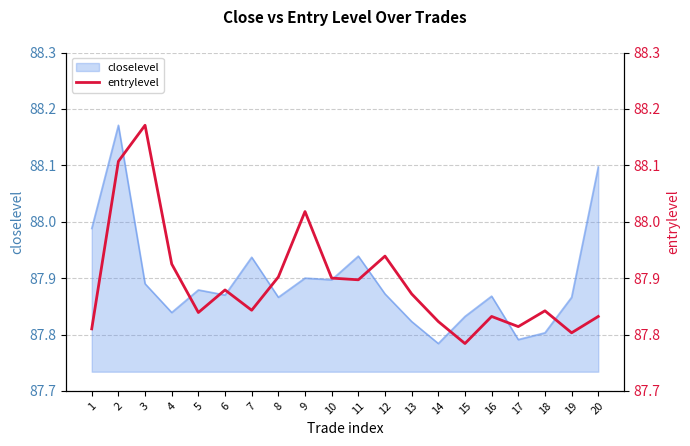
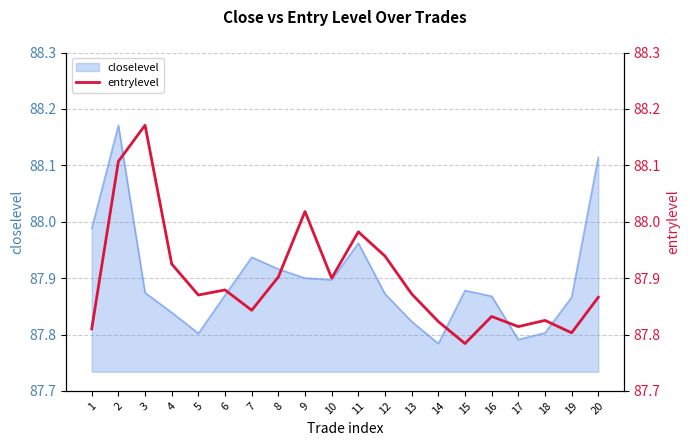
  {
    "closelevel": {
      "1": 87.99,
      "2": 88.17,
-     "3": 87.89,
+     "3": 87.87,
      "4": 87.84,
-     "5": 87.88,
+     "5": 87.80,
      "6": 87.87,
      "7": 87.94,
-     "8": 87.87,
+     "8": 87.92,
      "9": 87.90,
      "10": 87.90,
-     "11": 87.94,
+     "11": 87.96,
      "12": 87.87,
      "13": 87.82,
      "14": 87.78,
-     "15": 87.83,
+     "15": 87.88,
      "16": 87.87,
      "17": 87.79,
      "18": 87.80,
      "19": 87.87,
-     "20": 88.10
+     "20": 88.11
    },
    "entrylevel": {
      "1": 87.81,
      "2": 88.11,
      "3": 88.17,
      "4": 87.93,
-     "5": 87.84,
+     "5": 87.87,
      "6": 87.88,
      "7": 87.84,
      "8": 87.90,
      "9": 88.02,
      "10": 87.90,
-     "11": 87.90,
+     "11": 87.98,
      "12": 87.94,
      "13": 87.87,
      "14": 87.82,
      "15": 87.78,
      "16": 87.83,
      "17": 87.81,
-     "18": 87.84,
+     "18": 87.83,
      "19": 87.80,
-     "20": 87.83
+     "20": 87.87
    }
  }
